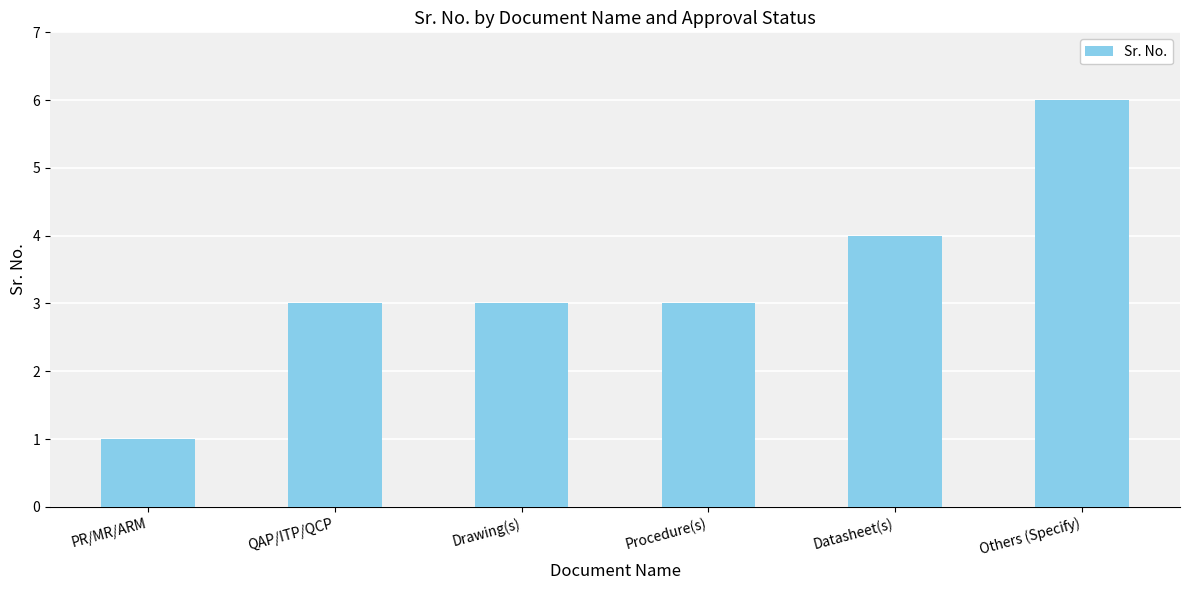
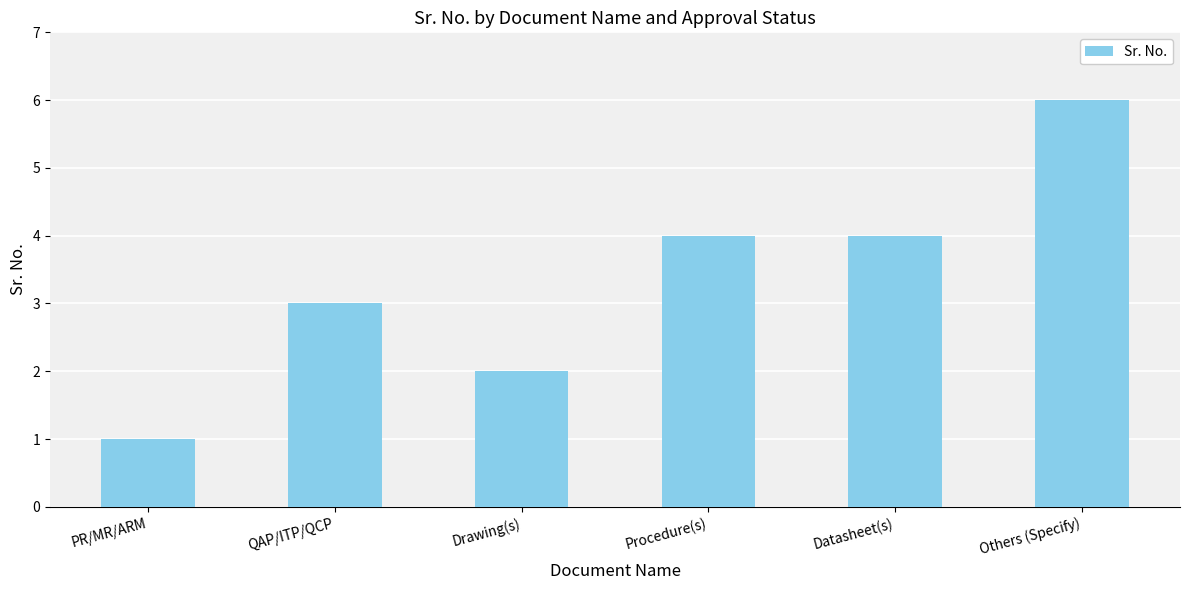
  {
    "PR/MR/ARM": 1,
    "QAP/ITP/QCP": 3,
-   "Drawing(s)": 3,
-   "Procedure(s)": 3,
+   "Drawing(s)": 2,
+   "Procedure(s)": 4,
    "Datasheet(s)": 4,
    "Others (Specify)": 6
  }
